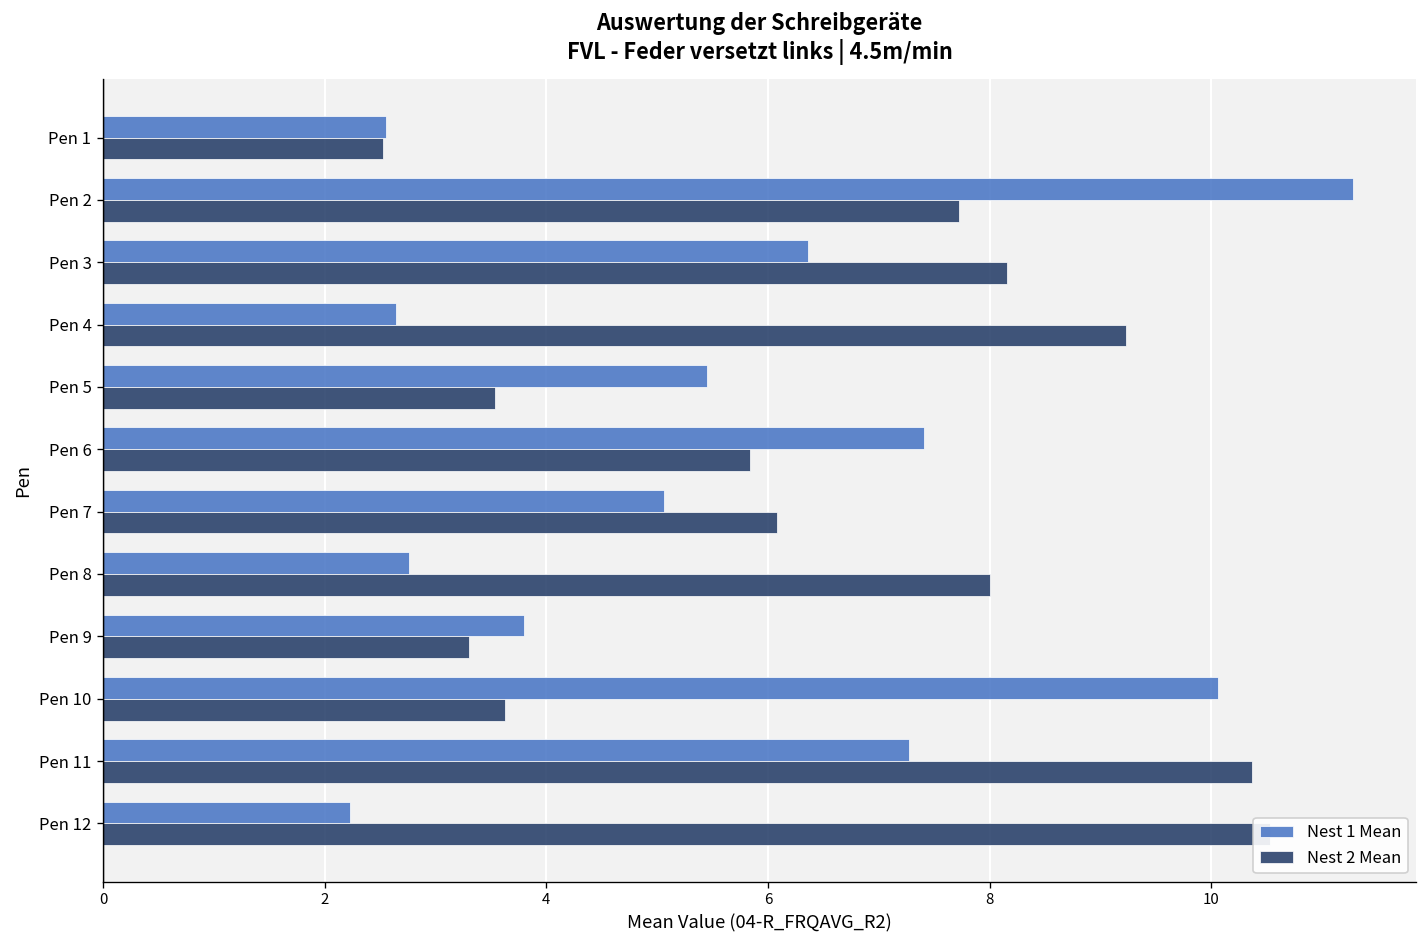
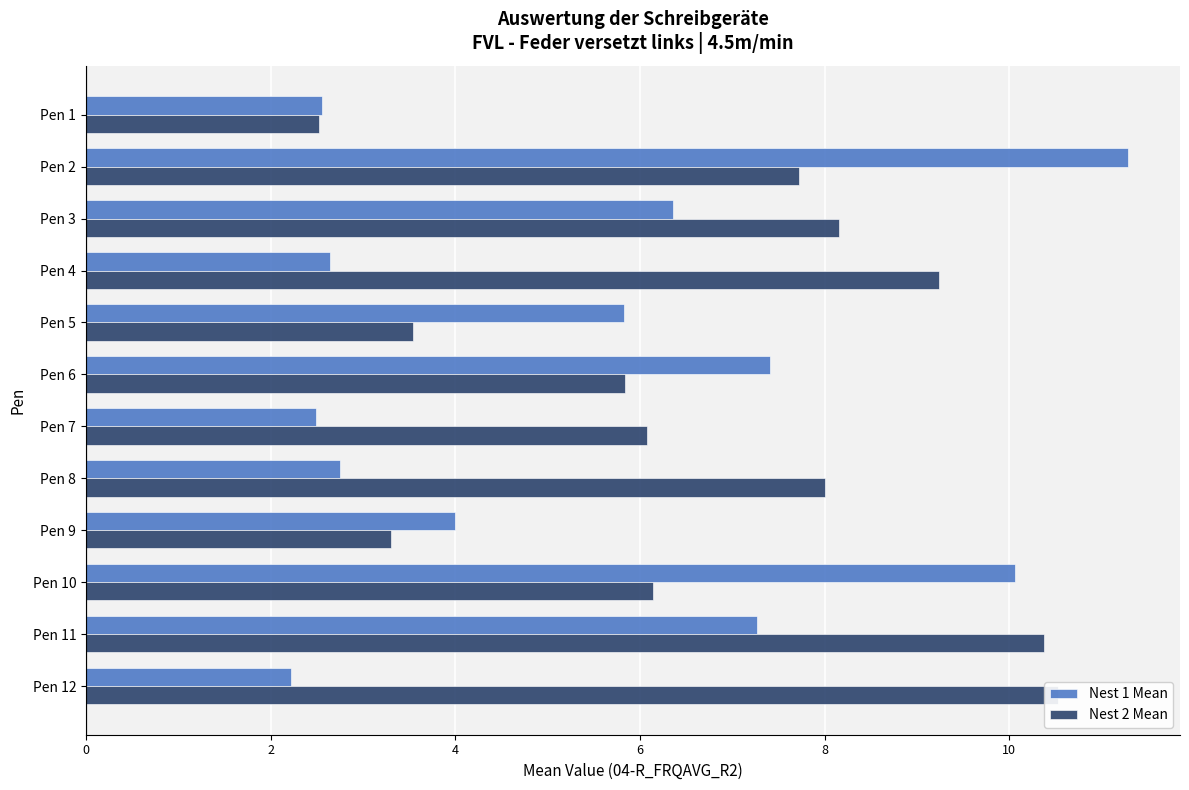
  {
    "Nest 1 Mean": {
      "Pen 1": 2.6,
      "Pen 2": 11.3,
      "Pen 3": 6.4,
      "Pen 4": 2.6,
-     "Pen 5": 5.4,
+     "Pen 5": 5.8,
      "Pen 6": 7.4,
-     "Pen 7": 5.1,
+     "Pen 7": 2.5,
      "Pen 8": 2.8,
-     "Pen 9": 3.8,
+     "Pen 9": 4.0,
      "Pen 10": 10.1,
      "Pen 11": 7.3,
      "Pen 12": 2.2
    },
    "Nest 2 Mean": {
      "Pen 1": 2.5,
      "Pen 2": 7.7,
      "Pen 3": 8.2,
      "Pen 4": 9.2,
      "Pen 5": 3.5,
      "Pen 6": 5.8,
      "Pen 7": 6.1,
      "Pen 8": 8.0,
      "Pen 9": 3.3,
-     "Pen 10": 3.6,
+     "Pen 10": 6.1,
      "Pen 11": 10.4
    }
  }
